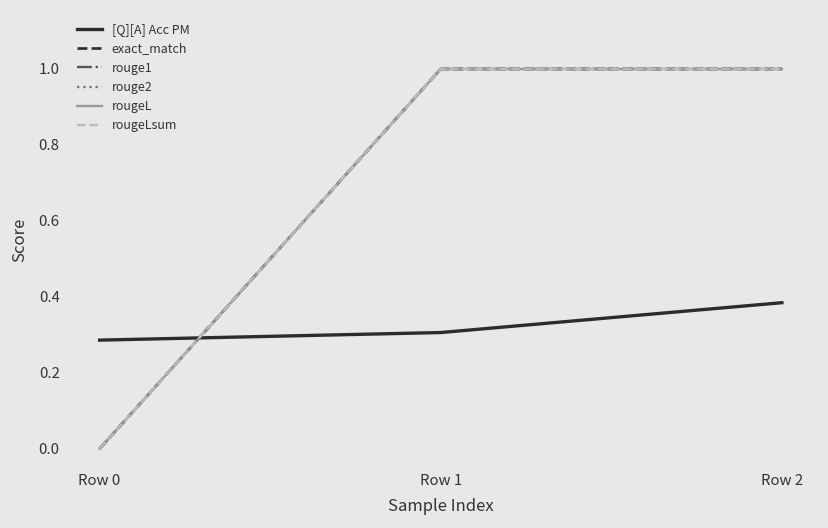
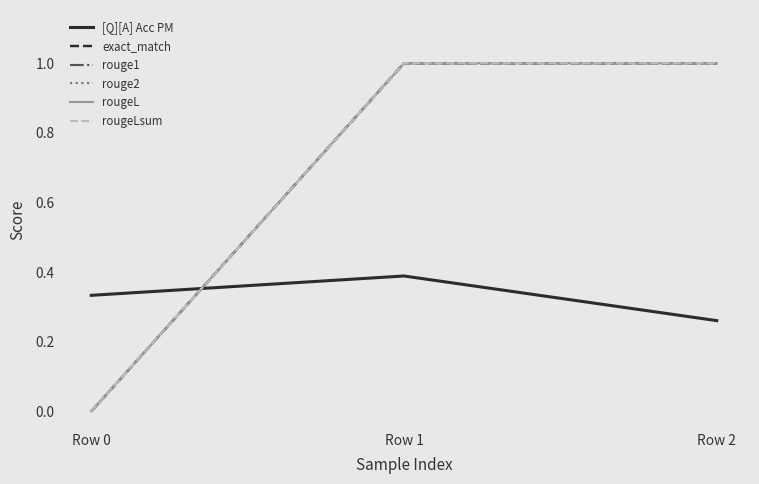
  {
    "[Q][A] Acc PM": {
-     "Row 0": 0.29,
-     "Row 1": 0.31,
-     "Row 2": 0.38
+     "Row 0": 0.33,
+     "Row 1": 0.39,
+     "Row 2": 0.26
    },
    "rougeLsum": {
      "Row 0": 0.00,
      "Row 1": 1.00,
      "Row 2": 1.00
    }
  }
